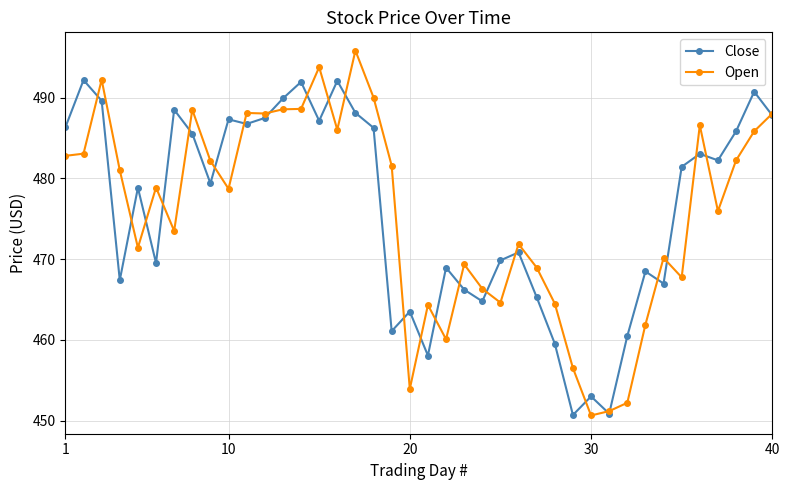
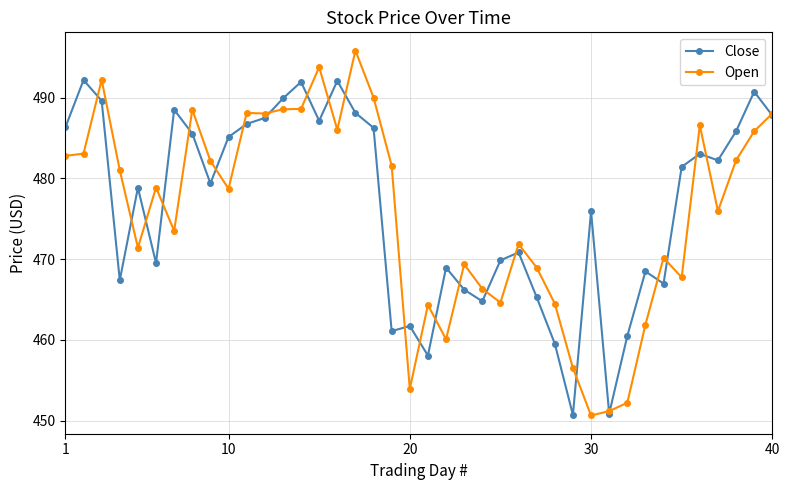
  {
    "Close": {
      "1": 486,
-     "10": 487,
-     "20": 464,
-     "30": 453
+     "10": 485,
+     "20": 462,
+     "30": 476
    },
    "Open": {
      "1": 483,
      "10": 479,
      "20": 454,
      "30": 451
    }
  }
